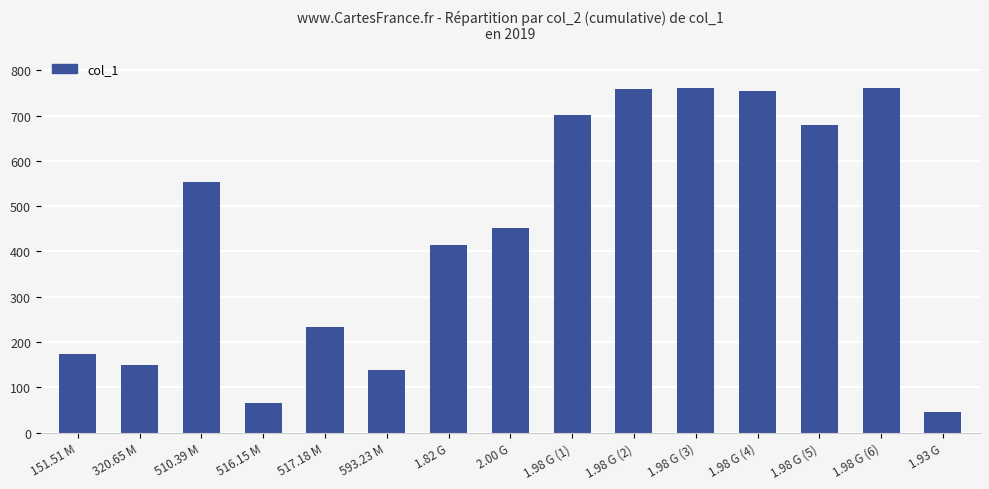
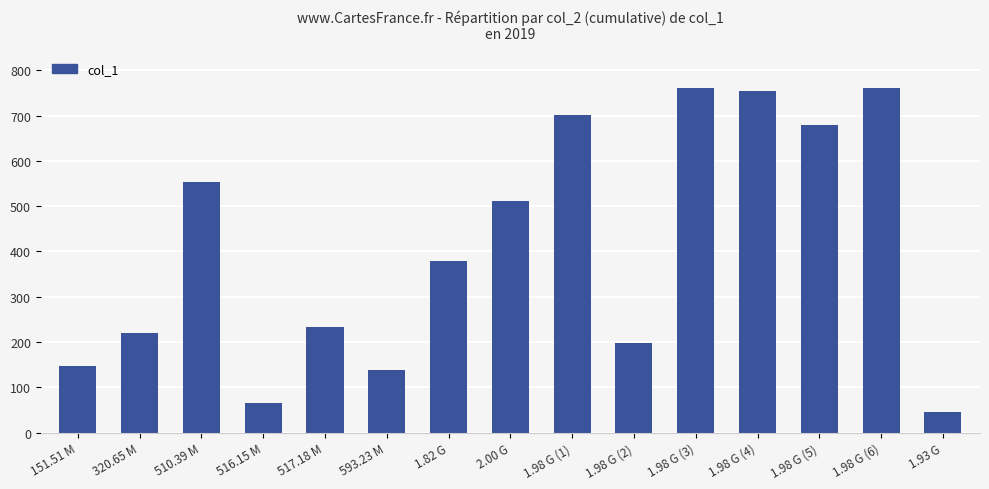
  {
-   "151.51 M": 170,
-   "320.65 M": 150,
+   "151.51 M": 150,
+   "320.65 M": 220,
    "510.39 M": 550,
    "516.15 M": 60,
    "517.18 M": 230,
    "593.23 M": 140,
-   "1.82 G": 410,
-   "2.00 G": 450,
+   "1.82 G": 380,
+   "2.00 G": 510,
    "1.98 G (1)": 700,
-   "1.98 G (2)": 760,
+   "1.98 G (2)": 200,
    "1.98 G (3)": 760,
    "1.98 G (4)": 760,
    "1.98 G (5)": 680,
    "1.98 G (6)": 760,
    "1.93 G": 50
  }
